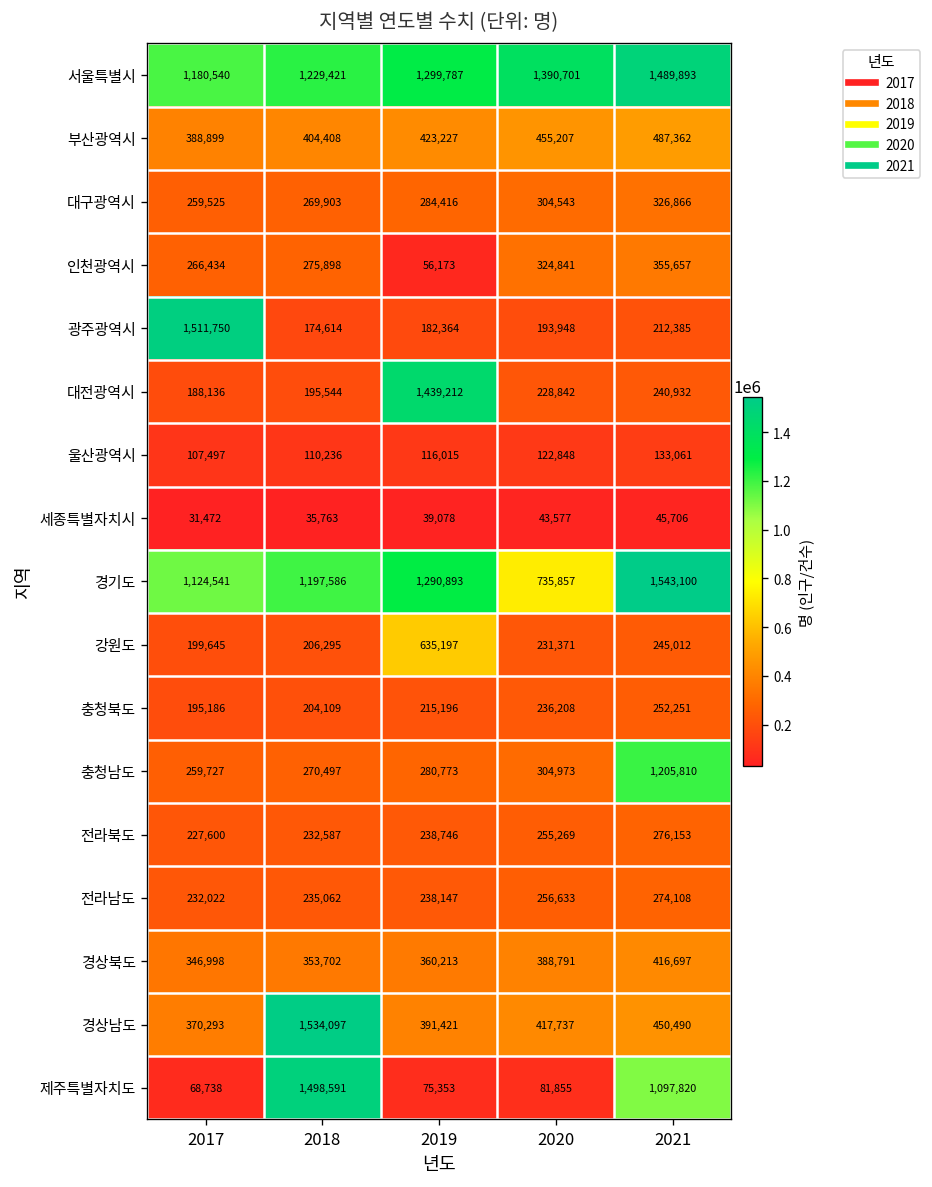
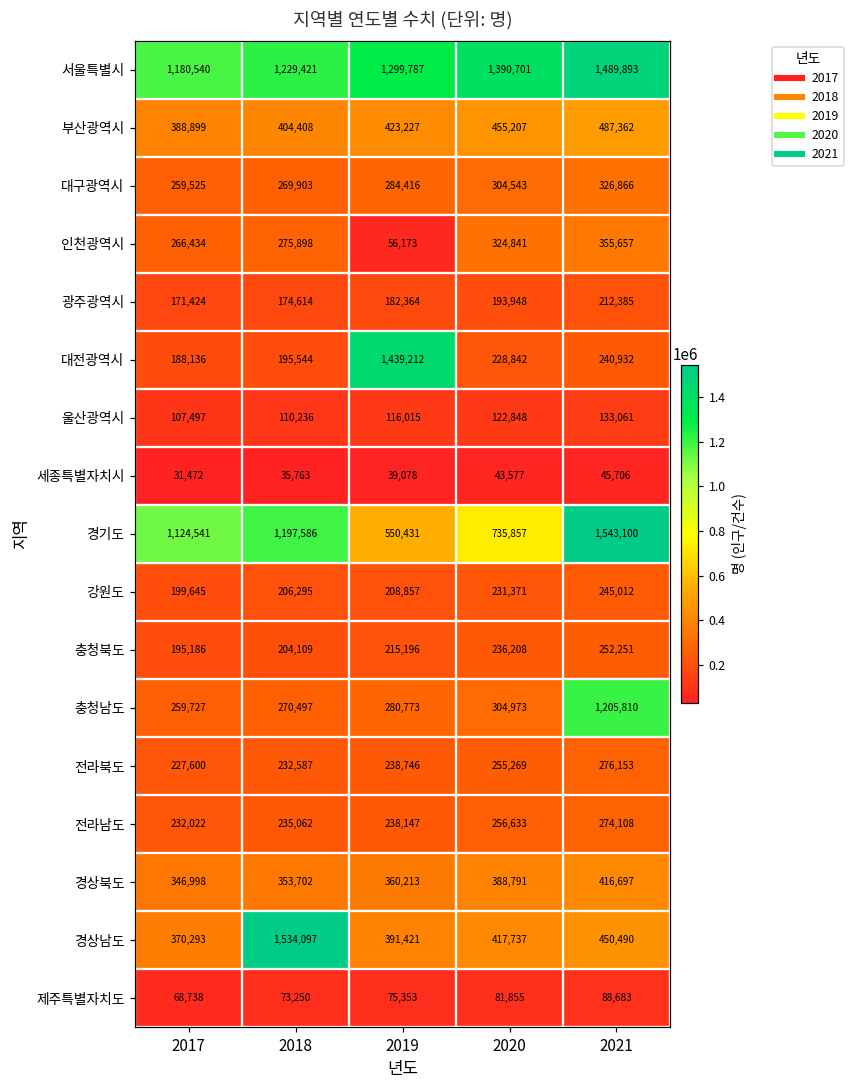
  {
    "서울특별시": {
      "2017": "1,180,540",
      "2018": "1,229,421",
      "2019": "1,299,787",
      "2020": "1,390,701",
      "2021": "1,489,893"
    },
    "부산광역시": {
      "2017": "388,899",
      "2018": "404,408",
      "2019": "423,227",
      "2020": "455,207",
      "2021": "487,362"
    },
    "대구광역시": {
      "2017": "259,525",
      "2018": "269,903",
      "2019": "284,416",
      "2020": "304,543",
      "2021": "326,866"
    },
    "인천광역시": {
      "2017": "266,434",
      "2018": "275,898",
      "2019": "56,173",
      "2020": "324,841",
      "2021": "355,657"
    },
    "광주광역시": {
-     "2017": "1,511,750",
+     "2017": "171,424",
      "2018": "174,614",
      "2019": "182,364",
      "2020": "193,948",
      "2021": "212,385"
    },
    "대전광역시": {
      "2017": "188,136",
      "2018": "195,544",
      "2019": "1,439,212",
      "2020": "228,842",
      "2021": "240,932"
    },
    "울산광역시": {
      "2017": "107,497",
      "2018": "110,236",
      "2019": "116,015",
      "2020": "122,848",
      "2021": "133,061"
    },
    "세종특별자치시": {
      "2017": "31,472",
      "2018": "35,763",
      "2019": "39,078",
      "2020": "43,577",
      "2021": "45,706"
    },
    "경기도": {
      "2017": "1,124,541",
      "2018": "1,197,586",
-     "2019": "1,290,893",
+     "2019": "550,431",
      "2020": "735,857",
      "2021": "1,543,100"
    },
    "강원도": {
      "2017": "199,645",
      "2018": "206,295",
-     "2019": "635,197",
+     "2019": "208,857",
      "2020": "231,371",
      "2021": "245,012"
    },
    "충청북도": {
      "2017": "195,186",
      "2018": "204,109",
      "2019": "215,196",
      "2020": "236,208",
      "2021": "252,251"
    },
    "충청남도": {
      "2017": "259,727",
      "2018": "270,497",
      "2019": "280,773",
      "2020": "304,973",
      "2021": "1,205,810"
    },
    "전라북도": {
      "2017": "227,600",
      "2018": "232,587",
      "2019": "238,746",
      "2020": "255,269",
      "2021": "276,153"
    },
    "전라남도": {
      "2017": "232,022",
      "2018": "235,062",
      "2019": "238,147",
      "2020": "256,633",
      "2021": "274,108"
    },
    "경상북도": {
      "2017": "346,998",
      "2018": "353,702",
      "2019": "360,213",
      "2020": "388,791",
      "2021": "416,697"
    },
    "경상남도": {
      "2017": "370,293",
      "2018": "1,534,097",
      "2019": "391,421",
      "2020": "417,737",
      "2021": "450,490"
    },
    "제주특별자치도": {
      "2017": "68,738",
-     "2018": "1,498,591",
+     "2018": "73,250",
      "2019": "75,353",
      "2020": "81,855",
-     "2021": "1,097,820"
+     "2021": "88,683"
    }
  }
